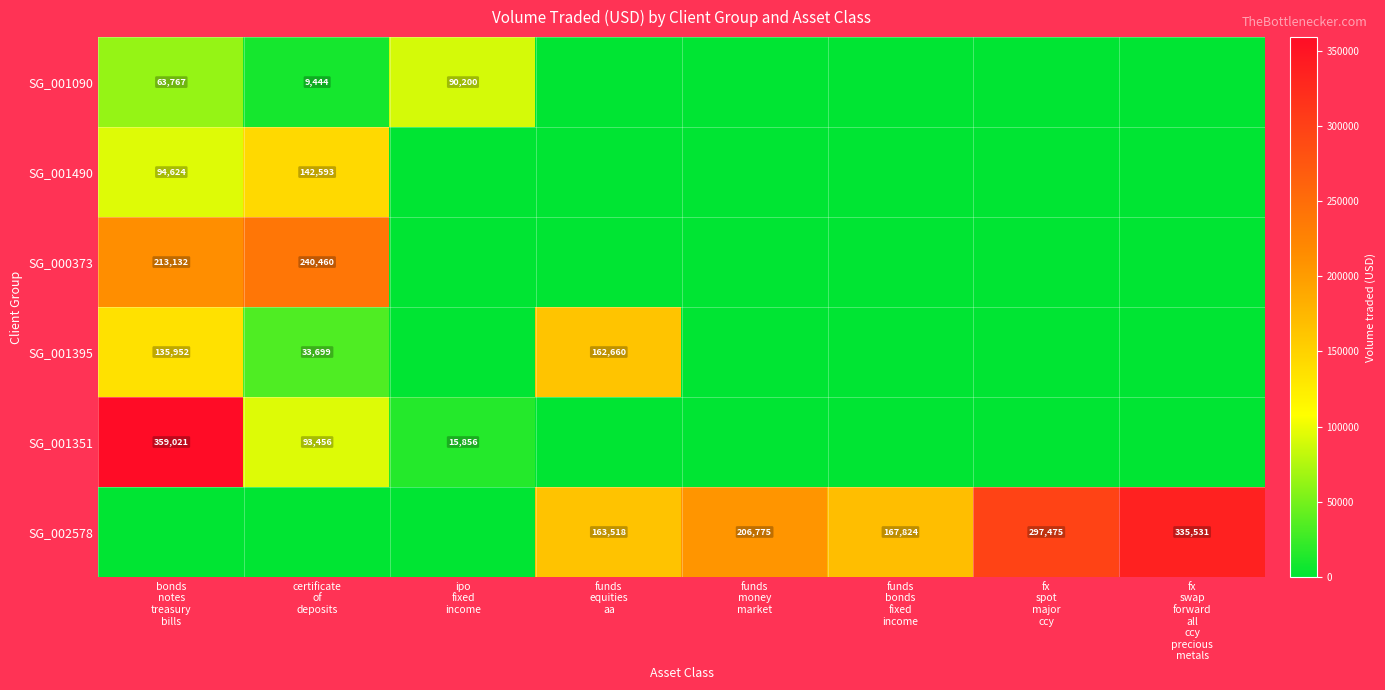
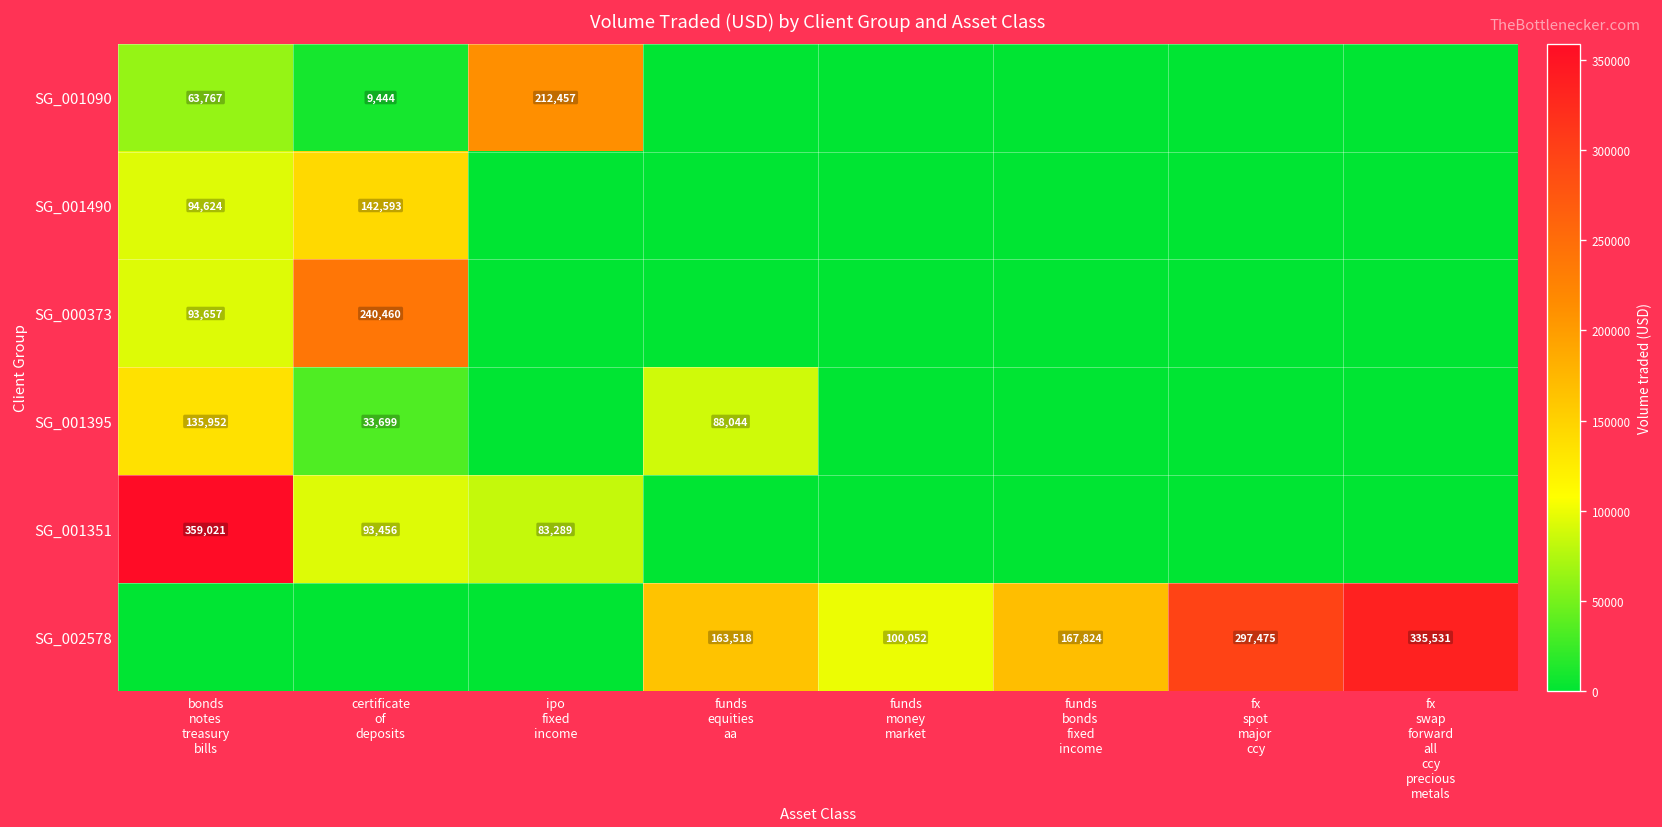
  {
    "SG_001090": {
-     "ipo fixed income": "90,200"
+     "ipo fixed income": "212,457"
    },
    "SG_000373": {
-     "bonds notes treasury bills": "213,132"
+     "bonds notes treasury bills": "93,657"
    },
    "SG_001395": {
-     "funds equities aa": "162,660"
+     "funds equities aa": "88,044"
    },
    "SG_001351": {
-     "ipo fixed income": "15,856"
+     "ipo fixed income": "83,289"
    },
    "SG_002578": {
-     "funds money market": "206,775"
+     "funds money market": "100,052"
    }
  }
